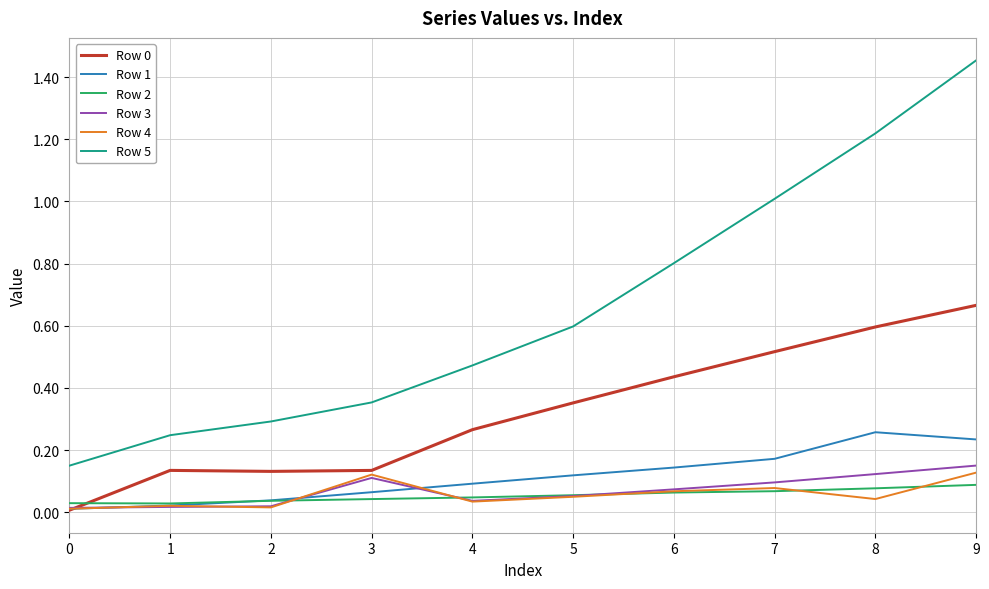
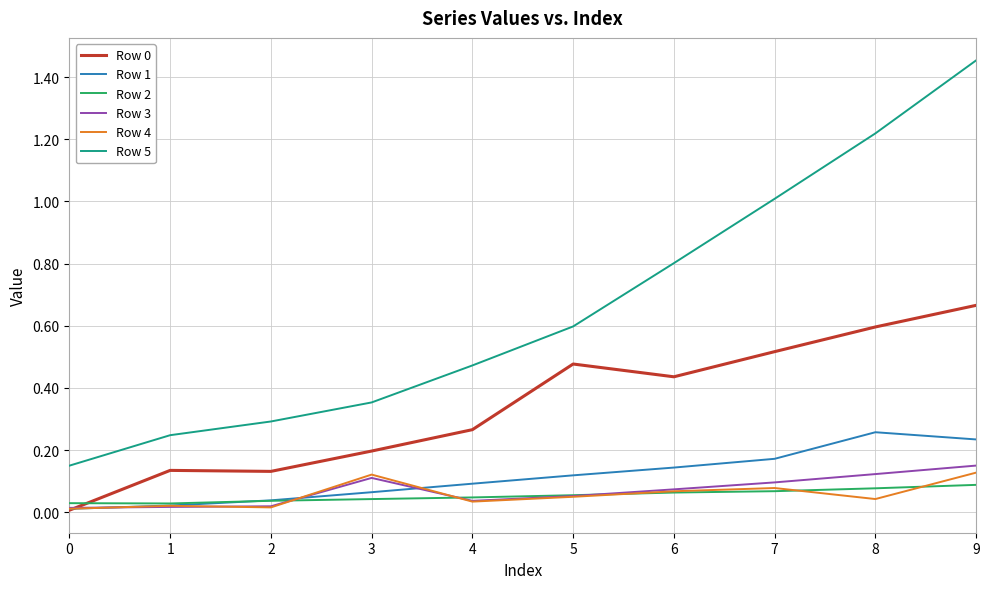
  {
    "Row 0": {
      "1": 0.13,
      "2": 0.13,
-     "3": 0.13,
+     "3": 0.20,
      "4": 0.27,
-     "5": 0.35,
+     "5": 0.48,
      "6": 0.44,
      "7": 0.52,
      "8": 0.60,
      "9": 0.67
    },
    "Row 1": {
      "3": 0.06,
      "4": 0.09,
      "5": 0.12,
      "6": 0.14,
      "7": 0.17,
      "8": 0.26,
      "9": 0.23
    },
    "Row 3": {
      "3": 0.11,
      "7": 0.10,
      "8": 0.12,
      "9": 0.15
    },
    "Row 4": {
      "3": 0.12,
      "7": 0.08,
      "8": 0.04,
      "9": 0.13
    }
  }
